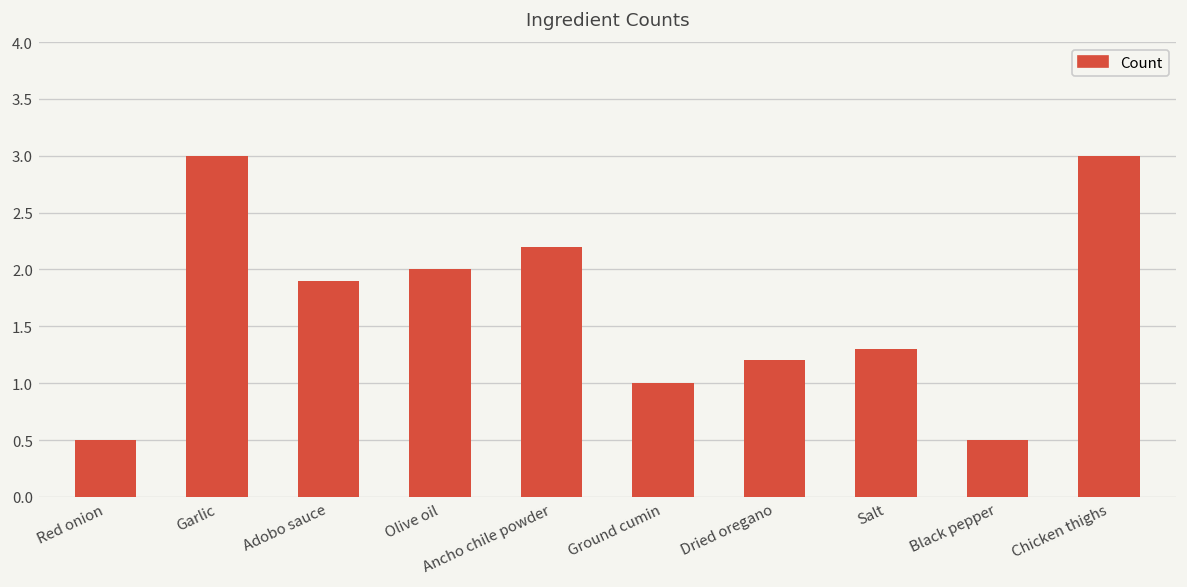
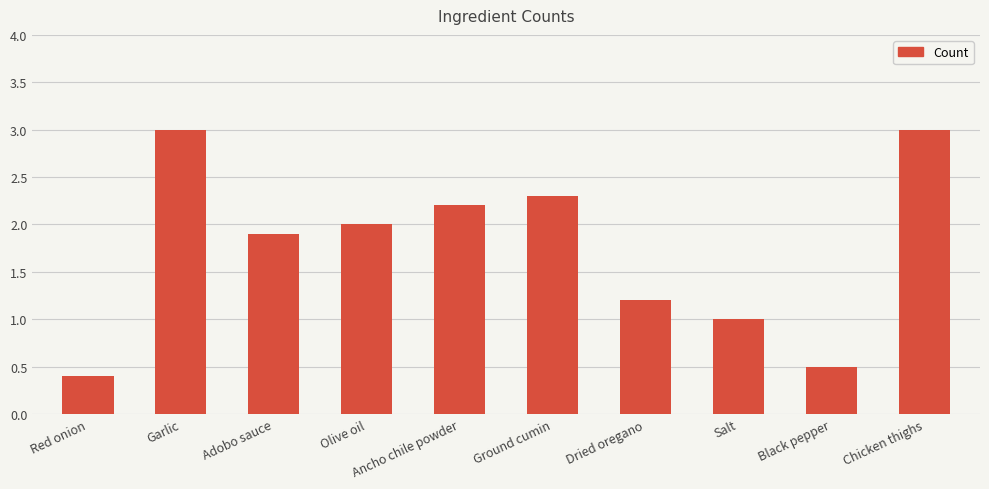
  {
-   "Red onion": 0.5,
+   "Red onion": 0.4,
    "Garlic": 3.0,
    "Adobo sauce": 1.9,
    "Olive oil": 2.0,
    "Ancho chile powder": 2.2,
-   "Ground cumin": 1.0,
+   "Ground cumin": 2.3,
    "Dried oregano": 1.2,
-   "Salt": 1.3,
+   "Salt": 1.0,
    "Black pepper": 0.5,
    "Chicken thighs": 3.0
  }
